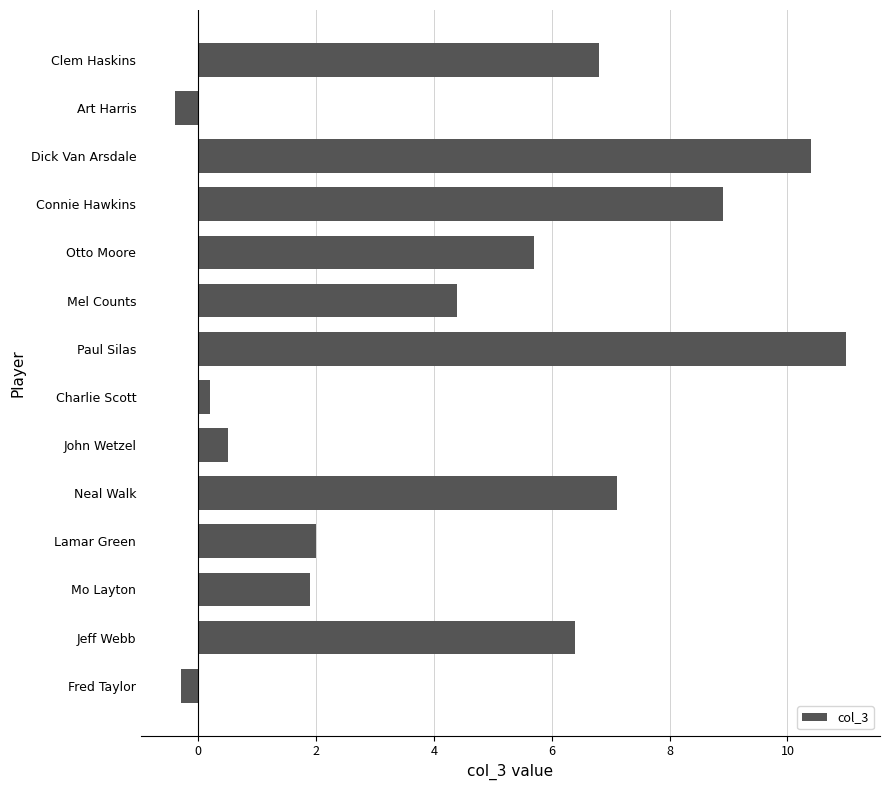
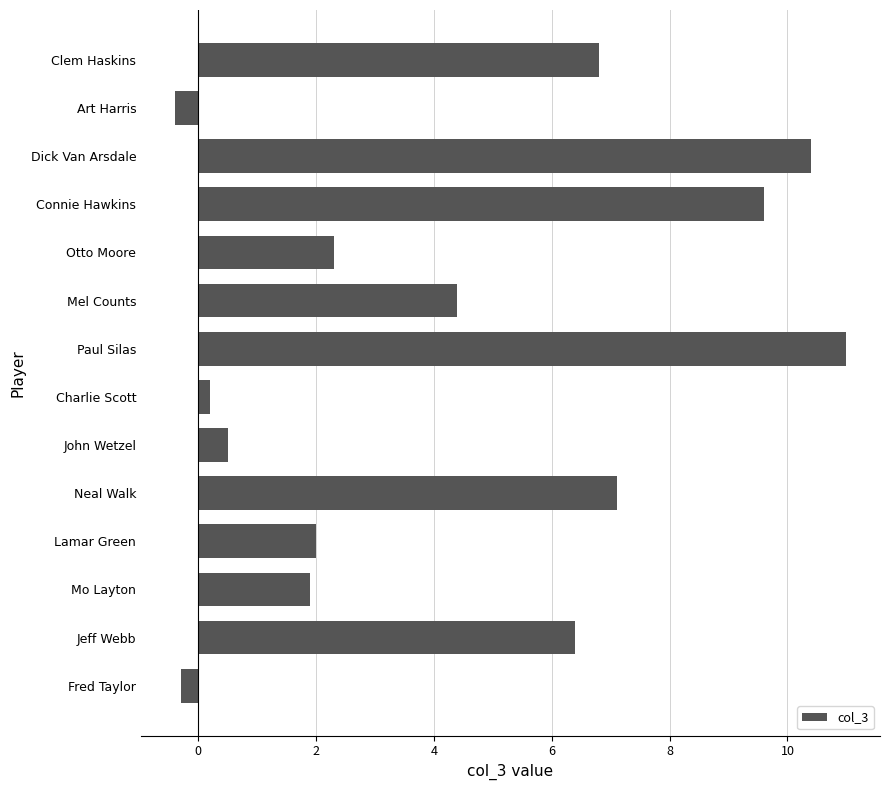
  {
    "Clem Haskins": 6.8,
    "Art Harris": -0.4,
    "Dick Van Arsdale": 10.4,
-   "Connie Hawkins": 8.9,
-   "Otto Moore": 5.7,
+   "Connie Hawkins": 9.6,
+   "Otto Moore": 2.3,
    "Mel Counts": 4.4,
    "Paul Silas": 11.0,
    "Charlie Scott": 0.2,
    "John Wetzel": 0.5,
    "Neal Walk": 7.1,
    "Lamar Green": 2.0,
    "Mo Layton": 1.9,
    "Jeff Webb": 6.4,
    "Fred Taylor": -0.3
  }
